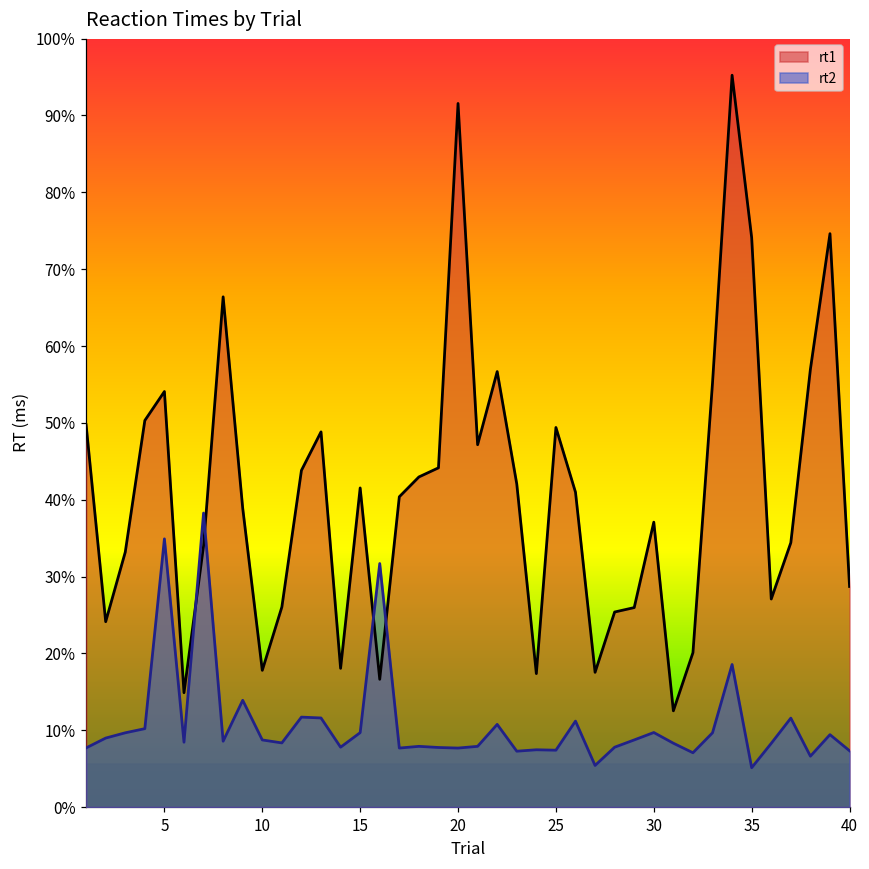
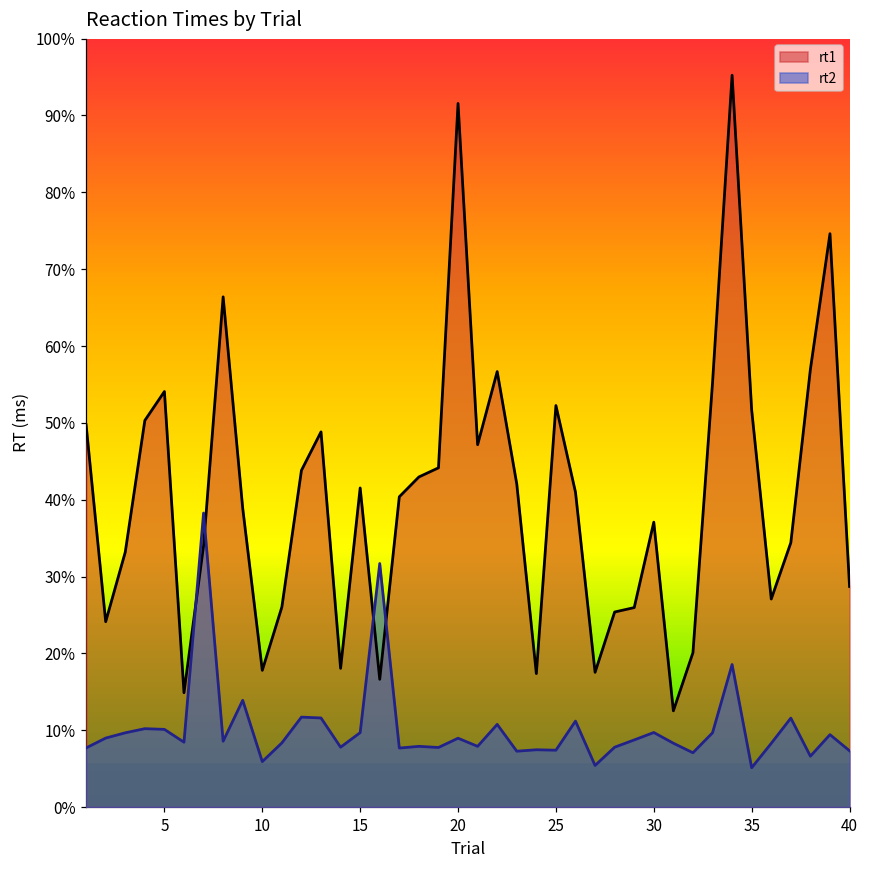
  {
    "rt1": {
      "5": "54%",
      "10": "18%",
      "15": "42%",
      "20": "92%",
-     "25": "49%",
+     "25": "52%",
      "30": "37%",
-     "35": "74%",
+     "35": "52%",
      "40": "29%"
    },
    "rt2": {
-     "5": "35%",
-     "10": "9%",
+     "5": "10%",
+     "10": "6%",
      "15": "10%",
-     "20": "8%",
+     "20": "9%",
      "25": "7%",
      "30": "10%",
      "40": "7%"
    }
  }
